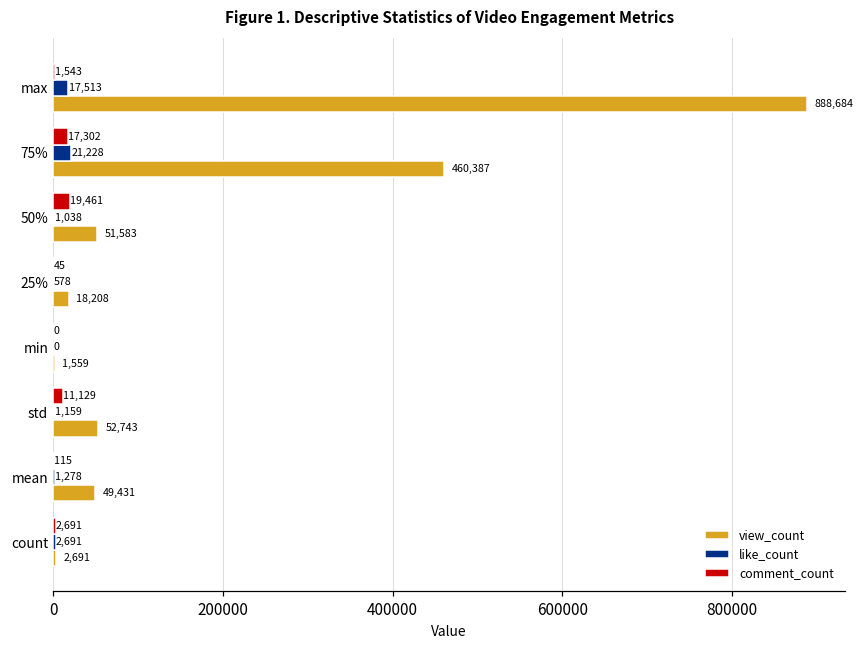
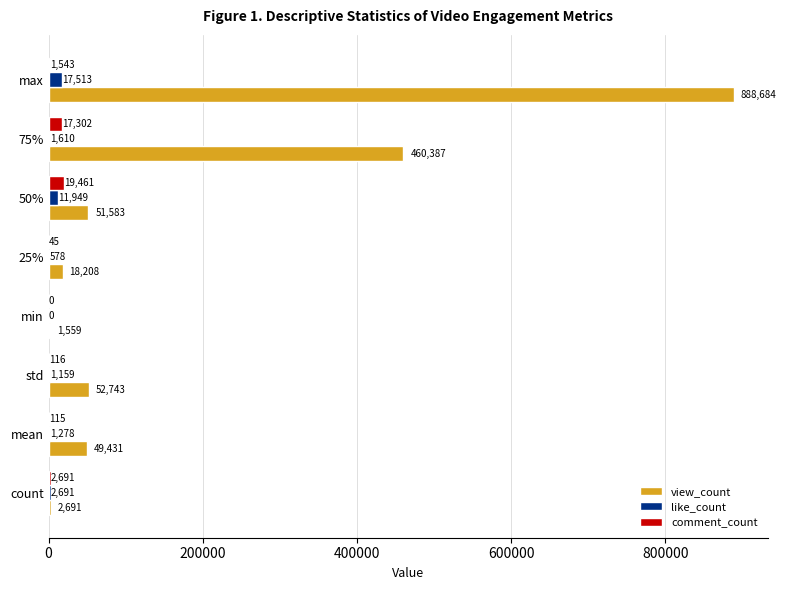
  {
    "view_count": {
      "max": "888,684",
      "75%": "460,387",
      "50%": "51,583",
      "25%": "18,208",
      "min": "1,559",
      "std": "52,743",
      "mean": "49,431",
      "count": "2,691"
    },
    "like_count": {
      "max": "17,513",
-     "75%": "21,228",
-     "50%": "1,038",
+     "75%": "1,610",
+     "50%": "11,949",
      "25%": "578",
      "min": "0",
      "std": "1,159",
      "mean": "1,278",
      "count": "2,691"
    },
    "comment_count": {
      "max": "1,543",
      "75%": "17,302",
      "50%": "19,461",
      "25%": "45",
      "min": "0",
-     "std": "11,129",
+     "std": "116",
      "mean": "115",
      "count": "2,691"
    }
  }
